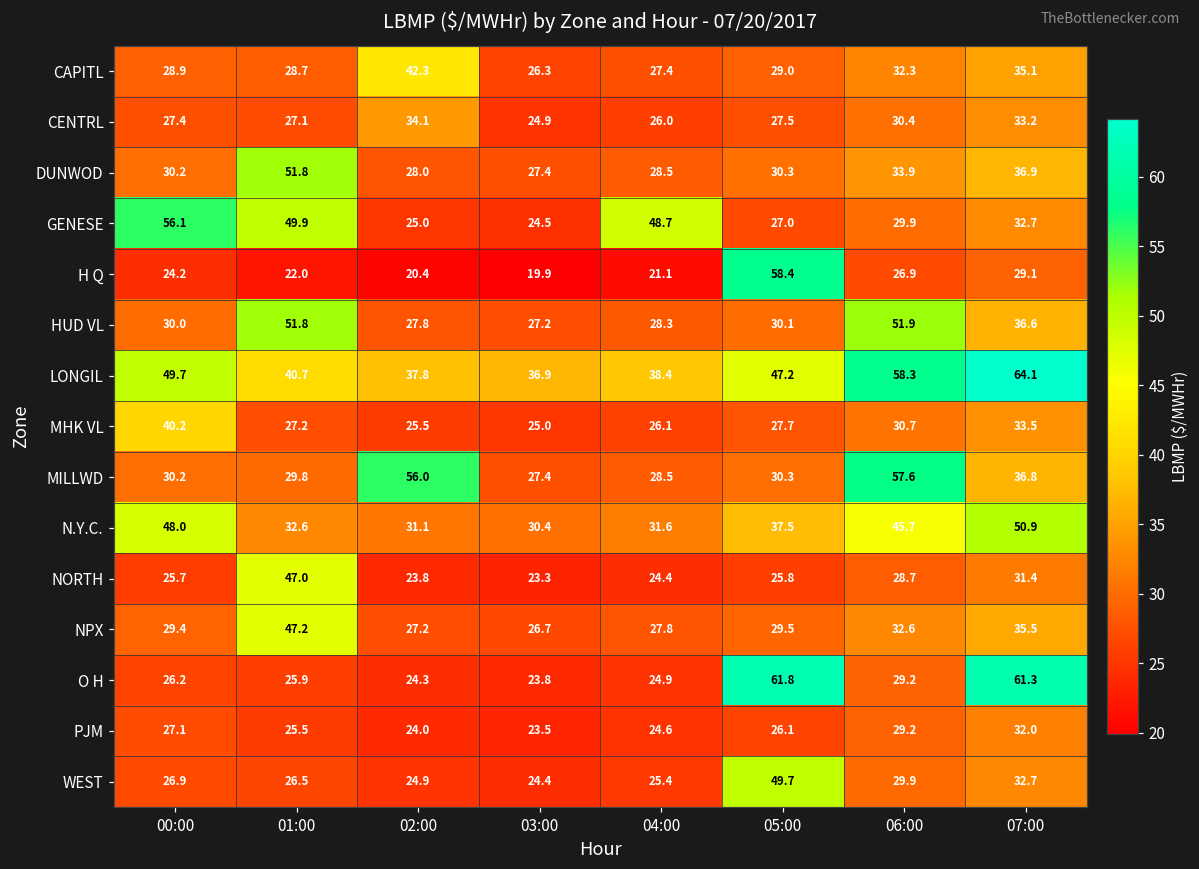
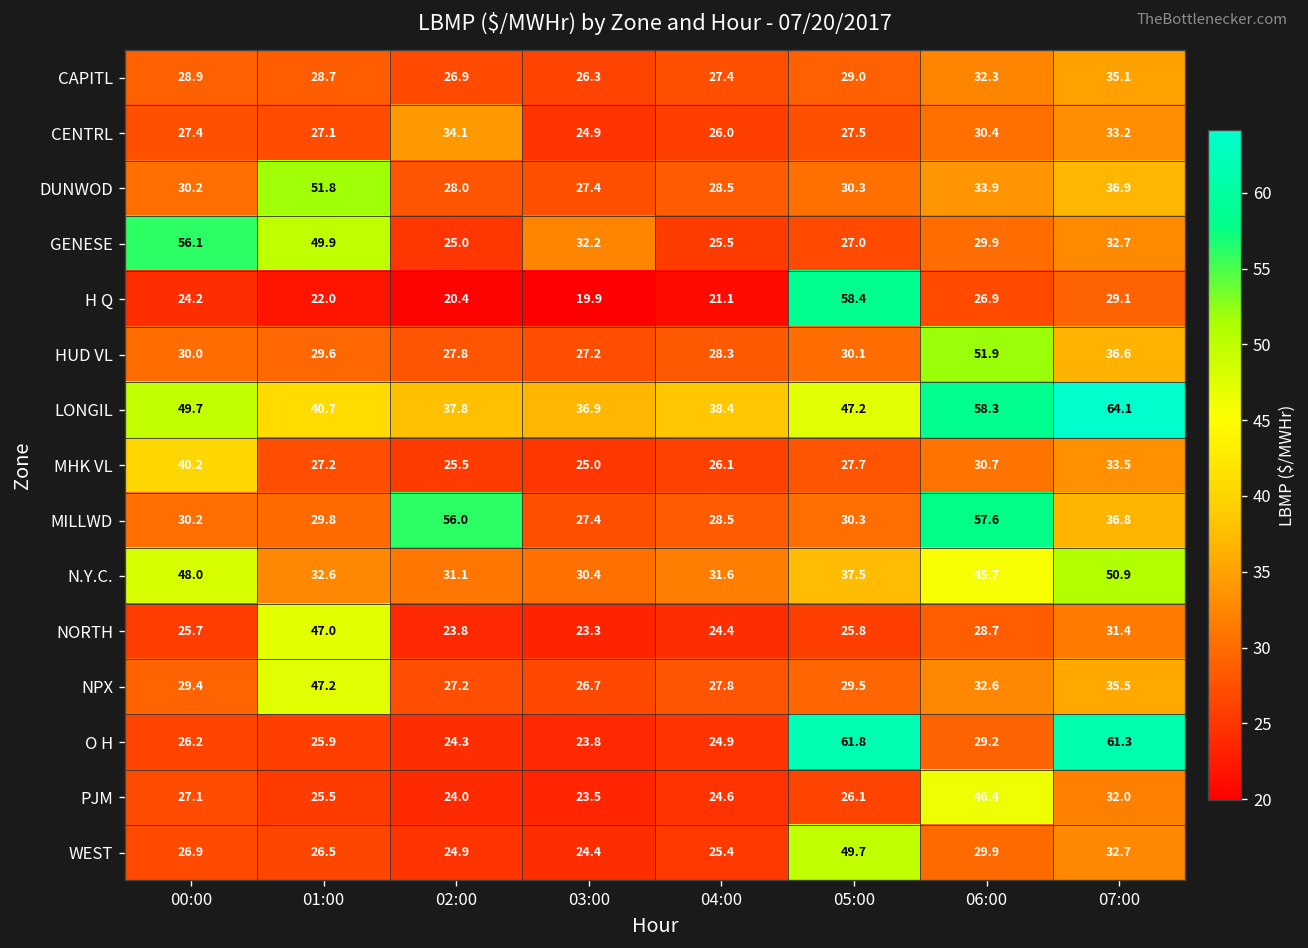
  {
    "CAPITL": {
      "00:00": 28.9,
      "01:00": 28.7,
-     "02:00": 42.3,
+     "02:00": 26.9,
      "03:00": 26.3,
      "04:00": 27.4,
      "05:00": 29.0,
      "06:00": 32.3,
      "07:00": 35.1
    },
    "CENTRL": {
      "00:00": 27.4,
      "01:00": 27.1,
      "02:00": 34.1,
      "03:00": 24.9,
      "04:00": 26.0,
      "05:00": 27.5,
      "06:00": 30.4,
      "07:00": 33.2
    },
    "DUNWOD": {
      "00:00": 30.2,
      "01:00": 51.8,
      "02:00": 28.0,
      "03:00": 27.4,
      "04:00": 28.5,
      "05:00": 30.3,
      "06:00": 33.9,
      "07:00": 36.9
    },
    "GENESE": {
      "00:00": 56.1,
      "01:00": 49.9,
      "02:00": 25.0,
-     "03:00": 24.5,
-     "04:00": 48.7,
+     "03:00": 32.2,
+     "04:00": 25.5,
      "05:00": 27.0,
      "06:00": 29.9,
      "07:00": 32.7
    },
    "H Q": {
      "00:00": 24.2,
      "01:00": 22.0,
      "02:00": 20.4,
      "03:00": 19.9,
      "04:00": 21.1,
      "05:00": 58.4,
      "06:00": 26.9,
      "07:00": 29.1
    },
    "HUD VL": {
      "00:00": 30.0,
-     "01:00": 51.8,
+     "01:00": 29.6,
      "02:00": 27.8,
      "03:00": 27.2,
      "04:00": 28.3,
      "05:00": 30.1,
      "06:00": 51.9,
      "07:00": 36.6
    },
    "LONGIL": {
      "00:00": 49.7,
      "01:00": 40.7,
      "02:00": 37.8,
      "03:00": 36.9,
      "04:00": 38.4,
      "05:00": 47.2,
      "06:00": 58.3,
      "07:00": 64.1
    },
    "MHK VL": {
      "00:00": 40.2,
      "01:00": 27.2,
      "02:00": 25.5,
      "03:00": 25.0,
      "04:00": 26.1,
      "05:00": 27.7,
      "06:00": 30.7,
      "07:00": 33.5
    },
    "MILLWD": {
      "00:00": 30.2,
      "01:00": 29.8,
      "02:00": 56.0,
      "03:00": 27.4,
      "04:00": 28.5,
      "05:00": 30.3,
      "06:00": 57.6,
      "07:00": 36.8
    },
    "N.Y.C.": {
      "00:00": 48.0,
      "01:00": 32.6,
      "02:00": 31.1,
      "03:00": 30.4,
      "04:00": 31.6,
      "05:00": 37.5,
      "06:00": 45.7,
      "07:00": 50.9
    },
    "NORTH": {
      "00:00": 25.7,
      "01:00": 47.0,
      "02:00": 23.8,
      "03:00": 23.3,
      "04:00": 24.4,
      "05:00": 25.8,
      "06:00": 28.7,
      "07:00": 31.4
    },
    "NPX": {
      "00:00": 29.4,
      "01:00": 47.2,
      "02:00": 27.2,
      "03:00": 26.7,
      "04:00": 27.8,
      "05:00": 29.5,
      "06:00": 32.6,
      "07:00": 35.5
    },
    "O H": {
      "00:00": 26.2,
      "01:00": 25.9,
      "02:00": 24.3,
      "03:00": 23.8,
      "04:00": 24.9,
      "05:00": 61.8,
      "06:00": 29.2,
      "07:00": 61.3
    },
    "PJM": {
      "00:00": 27.1,
      "01:00": 25.5,
      "02:00": 24.0,
      "03:00": 23.5,
      "04:00": 24.6,
      "05:00": 26.1,
-     "06:00": 29.2,
+     "06:00": 46.4,
      "07:00": 32.0
    },
    "WEST": {
      "00:00": 26.9,
      "01:00": 26.5,
      "02:00": 24.9,
      "03:00": 24.4,
      "04:00": 25.4,
      "05:00": 49.7,
      "06:00": 29.9,
      "07:00": 32.7
    }
  }
